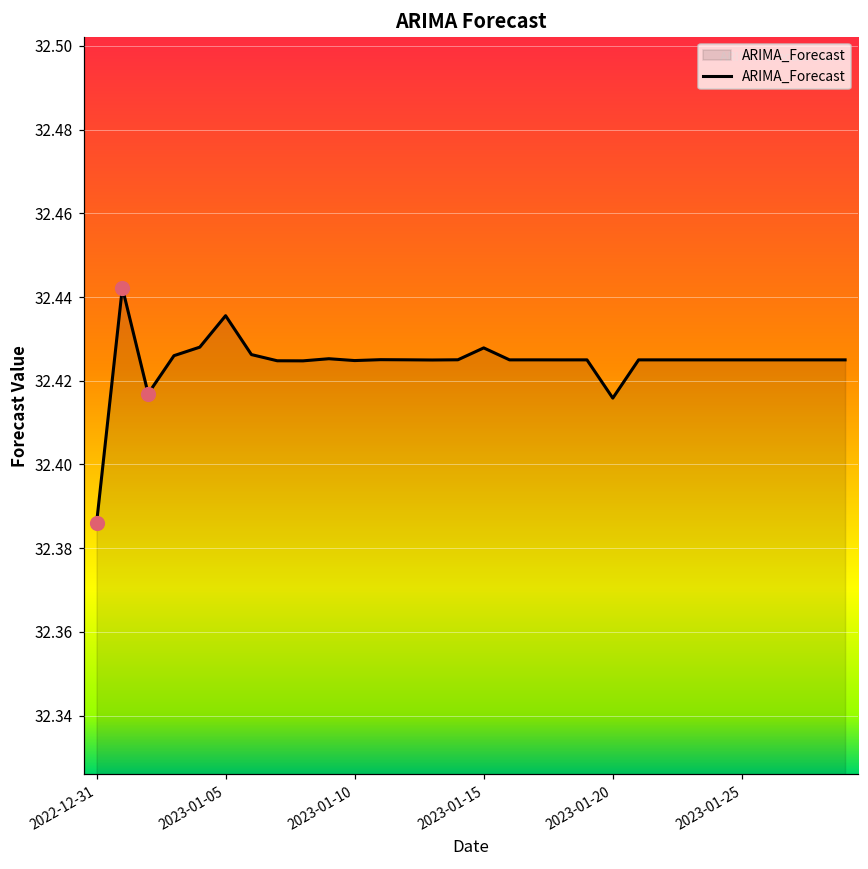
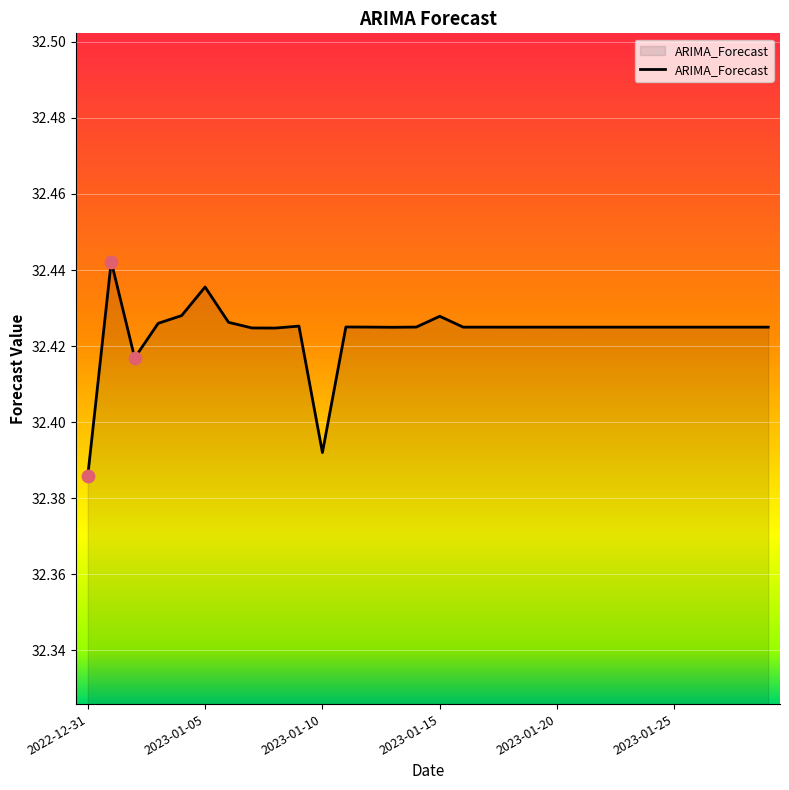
  {
    "ARIMA_Forecast": {
      "2023-01-05": 32.436,
-     "2023-01-10": 32.425,
+     "2023-01-10": 32.392,
      "2023-01-15": 32.428,
-     "2023-01-20": 32.416,
+     "2023-01-20": 32.425,
      "2023-01-25": 32.425
    }
  }
